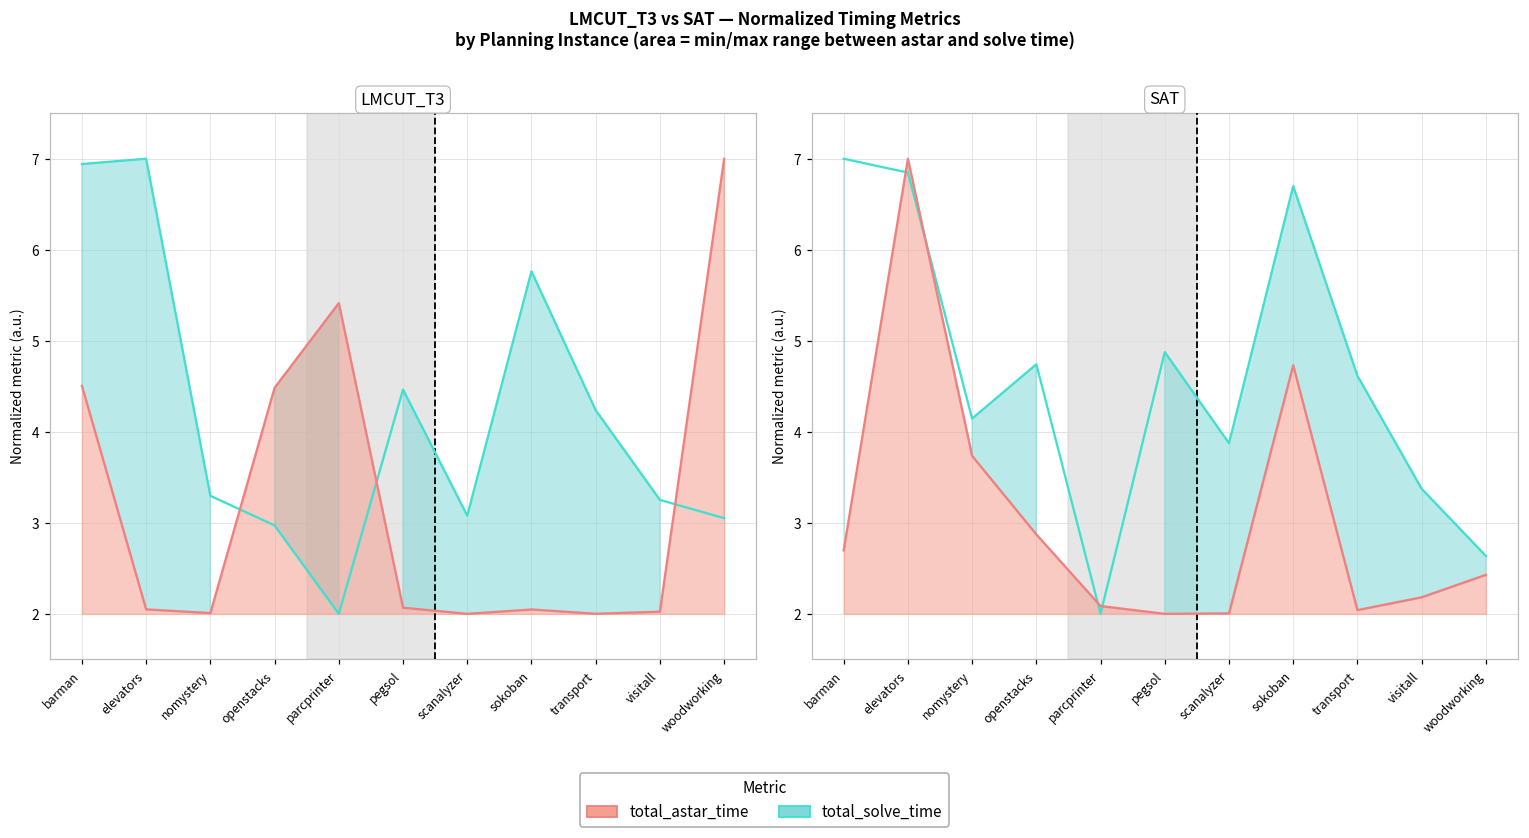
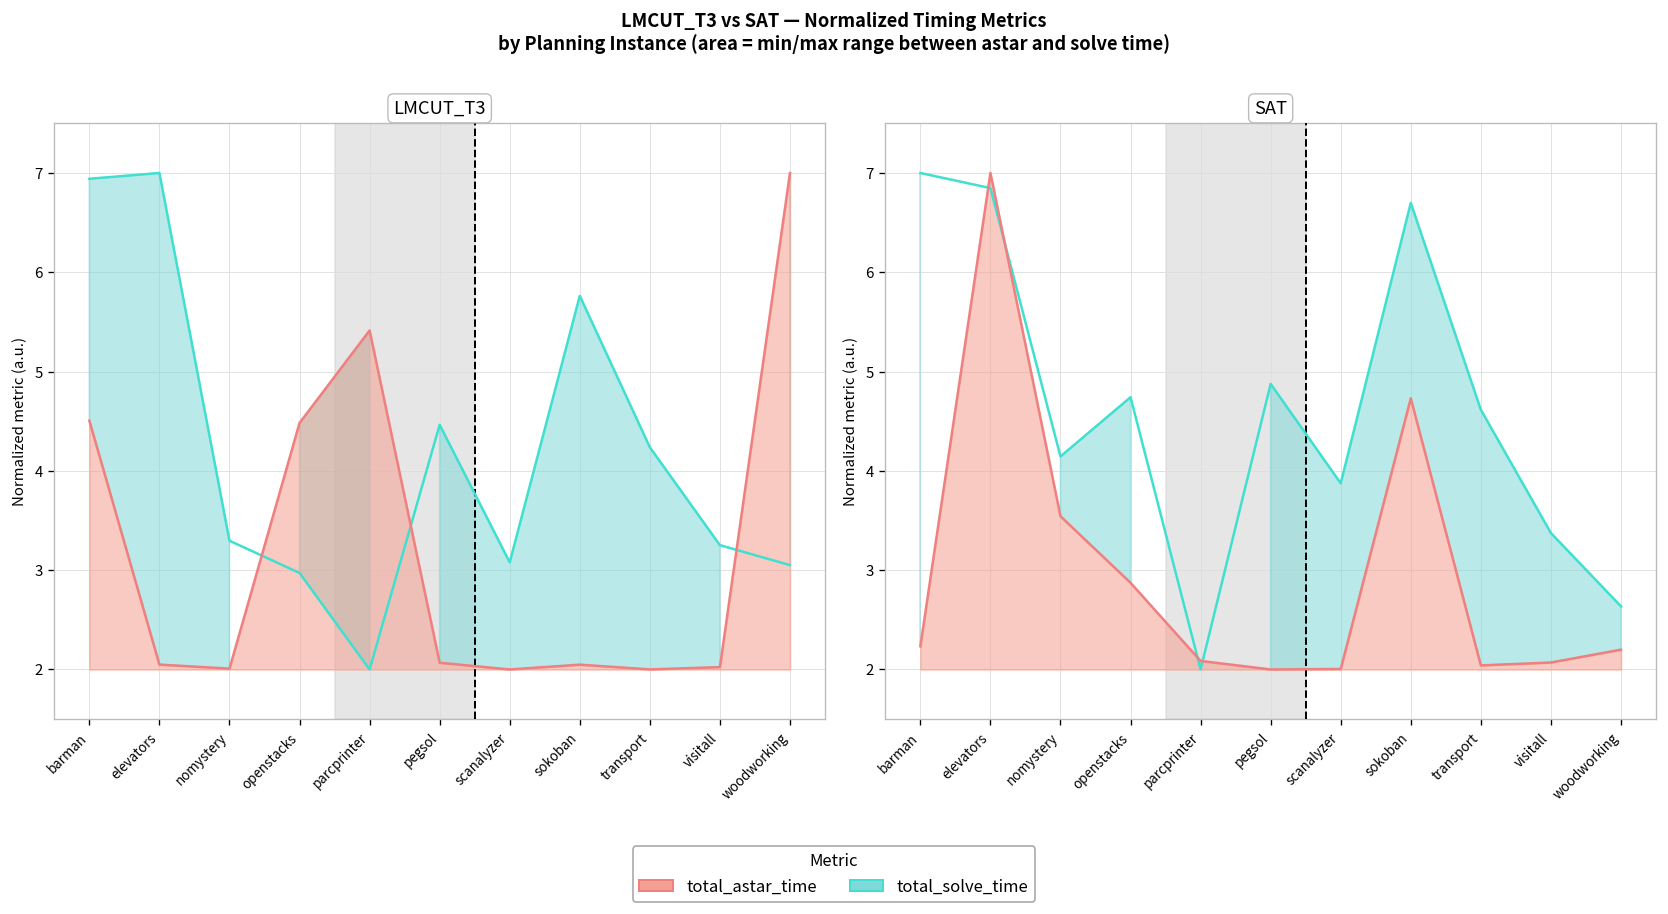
  {
    "LMCUT_T3": {
      "total_astar_time": {
        "barman": 4.5,
        "elevators": 2.0,
        "nomystery": 2.0,
        "openstacks": 4.5,
        "parcprinter": 5.4,
        "pegsol": 2.1,
        "sokoban": 2.0,
        "transport": 2.0,
        "visitall": 2.0,
        "woodworking": 7.0
      }
    },
    "SAT": {
      "total_astar_time": {
-       "barman": 2.7,
+       "barman": 2.2,
        "elevators": 7.0,
-       "nomystery": 3.7,
+       "nomystery": 3.5,
        "openstacks": 2.9,
        "parcprinter": 2.1,
        "pegsol": 2.0,
        "scanalyzer": 2.0,
        "sokoban": 4.7,
        "transport": 2.0,
-       "visitall": 2.2,
-       "woodworking": 2.4
+       "visitall": 2.1,
+       "woodworking": 2.2
      }
    }
  }
